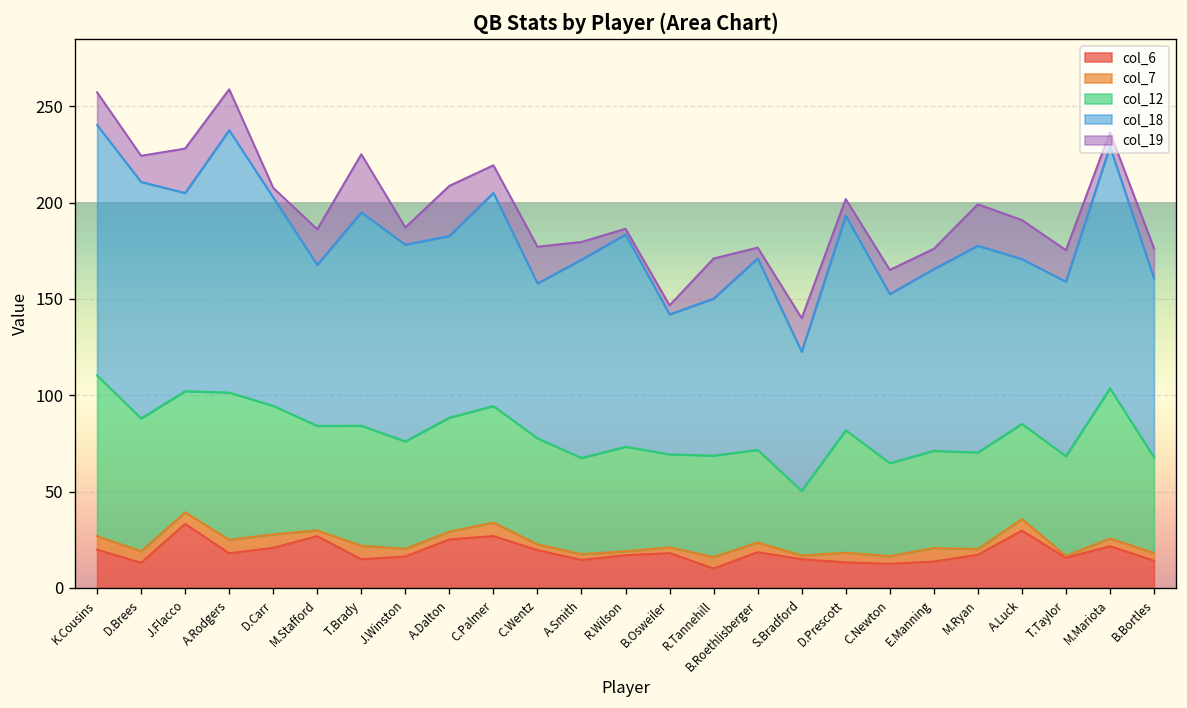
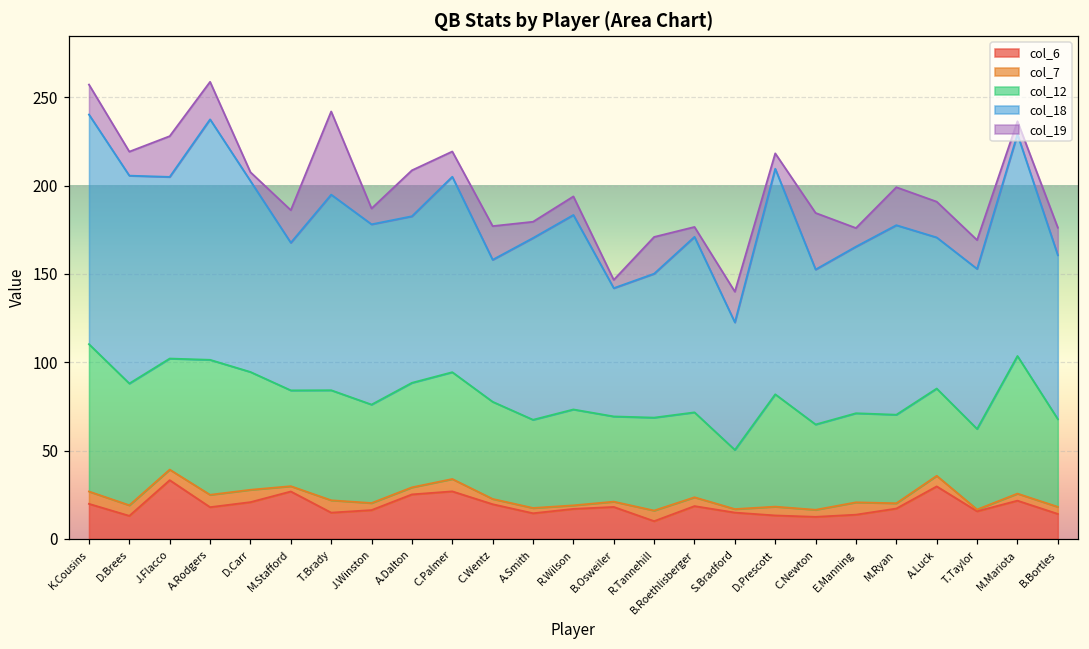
  {
    "col_12": {
      "K.Cousins": 83,
      "D.Brees": 69,
      "J.Flacco": 63,
      "A.Rodgers": 76,
      "D.Carr": 67,
      "M.Stafford": 54,
      "T.Brady": 62,
      "J.Winston": 56,
      "A.Dalton": 59,
      "C.Palmer": 60,
      "C.Wentz": 55,
      "A.Smith": 50,
      "R.Wilson": 54,
      "B.Osweiler": 48,
      "R.Tannehill": 53,
      "B.Roethlisberger": 48,
      "S.Bradford": 34,
      "D.Prescott": 64,
      "C.Newton": 48,
      "E.Manning": 50,
      "M.Ryan": 50,
      "A.Luck": 49,
-     "T.Taylor": 52,
+     "T.Taylor": 46,
      "M.Mariota": 78,
      "B.Bortles": 50
    },
    "col_18": {
      "K.Cousins": 130,
-     "D.Brees": 123,
+     "D.Brees": 118,
      "J.Flacco": 103,
      "A.Rodgers": 136,
      "D.Carr": 108,
      "M.Stafford": 84,
      "T.Brady": 111,
      "J.Winston": 102,
      "A.Dalton": 94,
      "C.Palmer": 111,
      "C.Wentz": 80,
      "A.Smith": 103,
      "R.Wilson": 110,
      "B.Osweiler": 73,
      "R.Tannehill": 81,
      "B.Roethlisberger": 99,
      "S.Bradford": 72,
-     "D.Prescott": 111,
+     "D.Prescott": 128,
      "C.Newton": 88,
      "E.Manning": 94,
      "M.Ryan": 107,
      "A.Luck": 86,
      "T.Taylor": 91,
      "M.Mariota": 126,
      "B.Bortles": 93
    },
    "col_19": {
      "K.Cousins": 17,
      "D.Brees": 14,
      "J.Flacco": 23,
      "A.Rodgers": 21,
      "D.Carr": 5,
      "M.Stafford": 18,
-     "T.Brady": 30,
+     "T.Brady": 47,
      "J.Winston": 9,
      "A.Dalton": 26,
      "C.Palmer": 14,
      "C.Wentz": 19,
      "A.Smith": 9,
-     "R.Wilson": 3,
+     "R.Wilson": 11,
      "B.Osweiler": 5,
      "R.Tannehill": 21,
      "B.Roethlisberger": 6,
      "S.Bradford": 17,
      "D.Prescott": 9,
-     "C.Newton": 13,
+     "C.Newton": 32,
      "E.Manning": 11,
      "M.Ryan": 21,
      "A.Luck": 20,
      "T.Taylor": 16,
      "B.Bortles": 16
    }
  }
